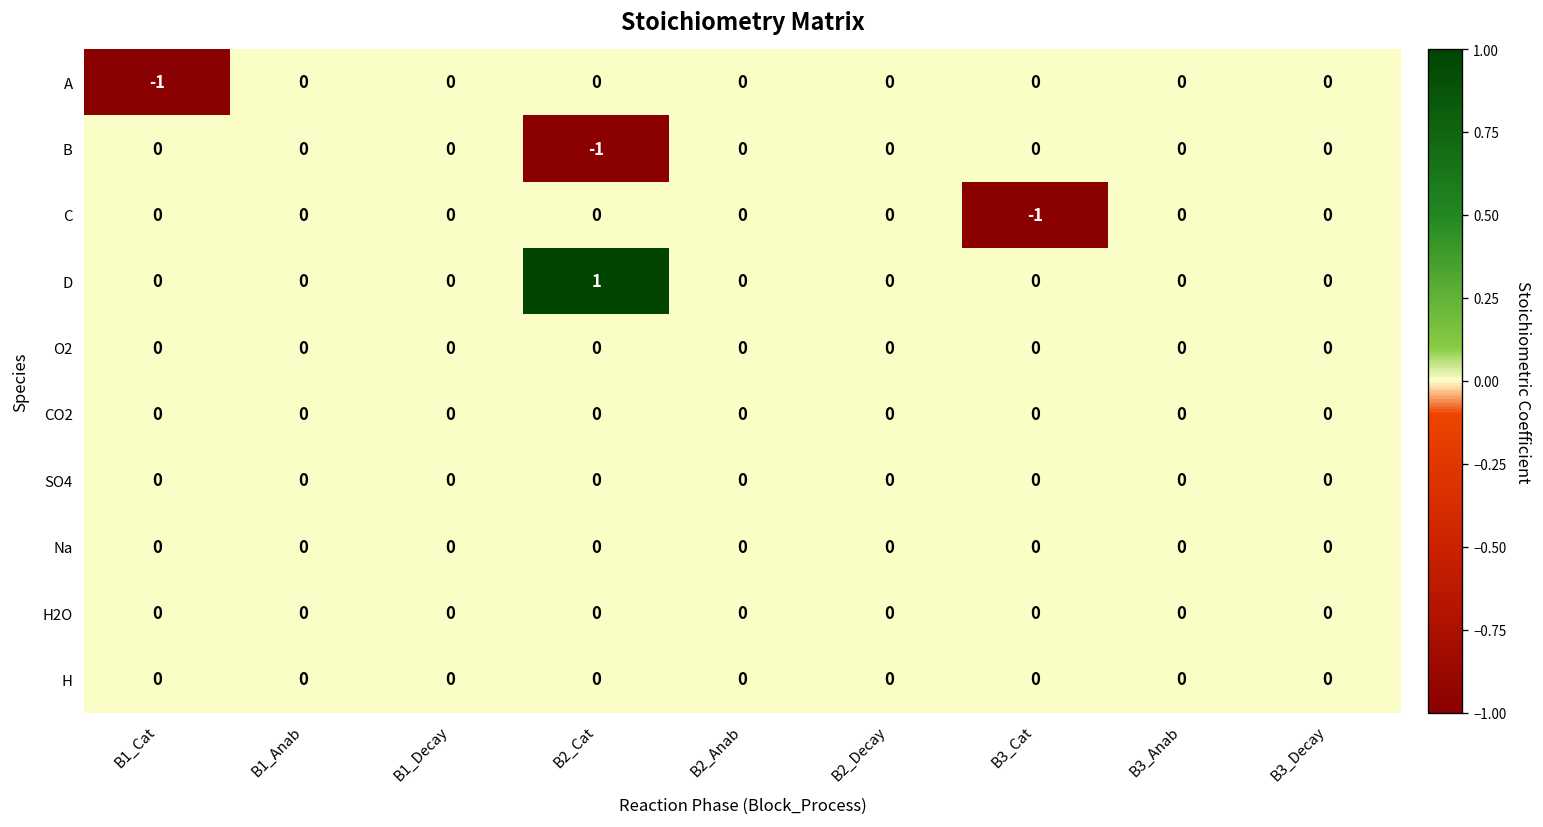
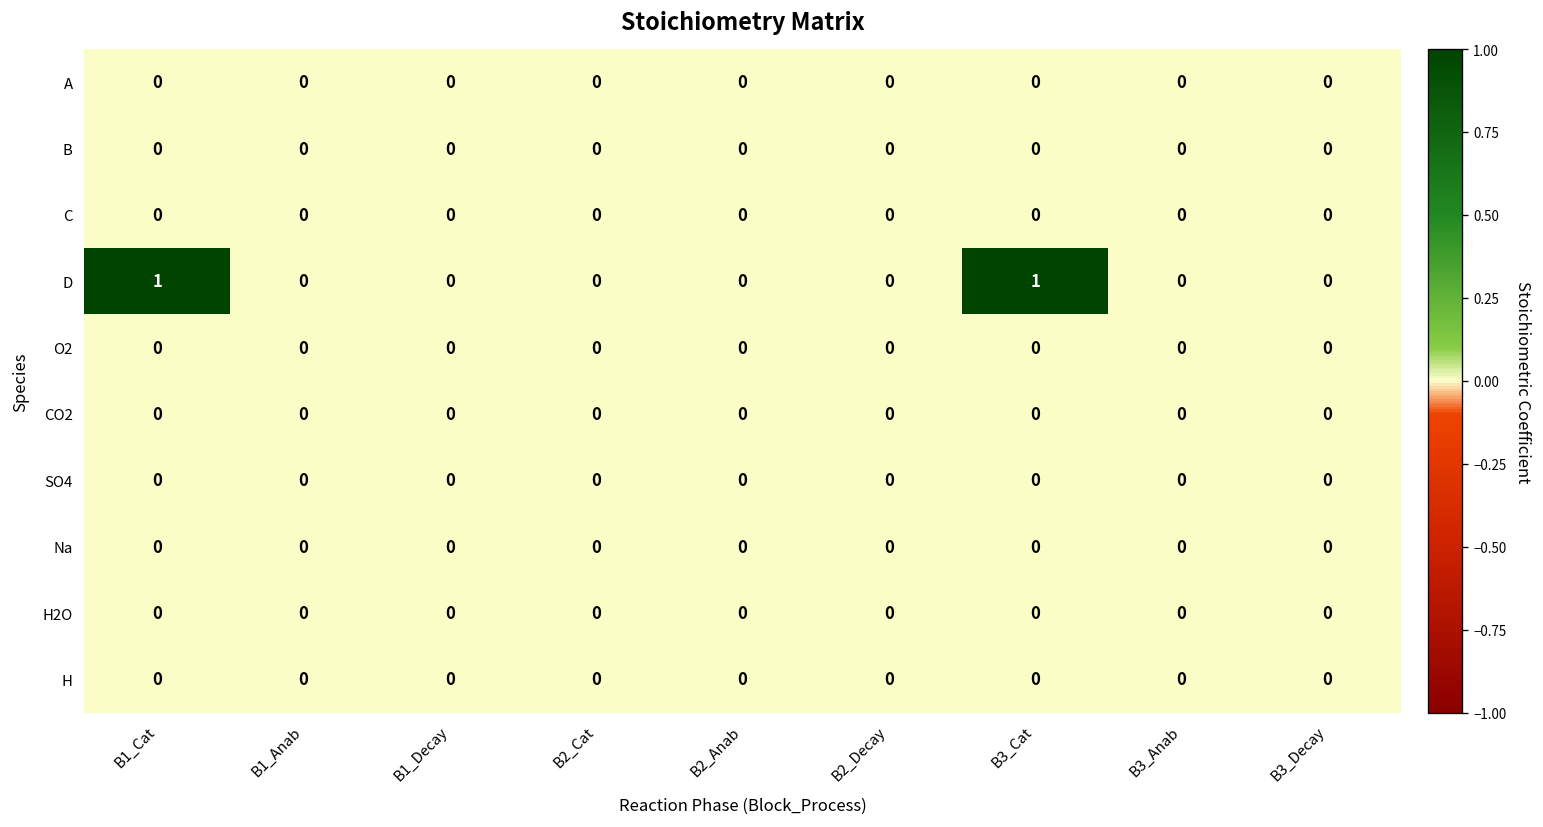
  {
    "A": {
-     "B1_Cat": -1,
+     "B1_Cat": 0,
      "B1_Anab": 0,
      "B1_Decay": 0,
      "B2_Cat": 0,
      "B2_Anab": 0,
      "B2_Decay": 0,
      "B3_Cat": 0,
      "B3_Anab": 0,
      "B3_Decay": 0
    },
    "B": {
      "B1_Cat": 0,
      "B1_Anab": 0,
      "B1_Decay": 0,
-     "B2_Cat": -1,
+     "B2_Cat": 0,
      "B2_Anab": 0,
      "B2_Decay": 0,
      "B3_Cat": 0,
      "B3_Anab": 0,
      "B3_Decay": 0
    },
    "C": {
      "B1_Cat": 0,
      "B1_Anab": 0,
      "B1_Decay": 0,
      "B2_Cat": 0,
      "B2_Anab": 0,
      "B2_Decay": 0,
-     "B3_Cat": -1,
+     "B3_Cat": 0,
      "B3_Anab": 0,
      "B3_Decay": 0
    },
    "D": {
-     "B1_Cat": 0,
+     "B1_Cat": 1,
      "B1_Anab": 0,
      "B1_Decay": 0,
-     "B2_Cat": 1,
+     "B2_Cat": 0,
      "B2_Anab": 0,
      "B2_Decay": 0,
-     "B3_Cat": 0,
+     "B3_Cat": 1,
      "B3_Anab": 0,
      "B3_Decay": 0
    },
    "O2": {
      "B1_Cat": 0,
      "B1_Anab": 0,
      "B1_Decay": 0,
      "B2_Cat": 0,
      "B2_Anab": 0,
      "B2_Decay": 0,
      "B3_Cat": 0,
      "B3_Anab": 0,
      "B3_Decay": 0
    },
    "CO2": {
      "B1_Cat": 0,
      "B1_Anab": 0,
      "B1_Decay": 0,
      "B2_Cat": 0,
      "B2_Anab": 0,
      "B2_Decay": 0,
      "B3_Cat": 0,
      "B3_Anab": 0,
      "B3_Decay": 0
    },
    "SO4": {
      "B1_Cat": 0,
      "B1_Anab": 0,
      "B1_Decay": 0,
      "B2_Cat": 0,
      "B2_Anab": 0,
      "B2_Decay": 0,
      "B3_Cat": 0,
      "B3_Anab": 0,
      "B3_Decay": 0
    },
    "Na": {
      "B1_Cat": 0,
      "B1_Anab": 0,
      "B1_Decay": 0,
      "B2_Cat": 0,
      "B2_Anab": 0,
      "B2_Decay": 0,
      "B3_Cat": 0,
      "B3_Anab": 0,
      "B3_Decay": 0
    },
    "H2O": {
      "B1_Cat": 0,
      "B1_Anab": 0,
      "B1_Decay": 0,
      "B2_Cat": 0,
      "B2_Anab": 0,
      "B2_Decay": 0,
      "B3_Cat": 0,
      "B3_Anab": 0,
      "B3_Decay": 0
    },
    "H": {
      "B1_Cat": 0,
      "B1_Anab": 0,
      "B1_Decay": 0,
      "B2_Cat": 0,
      "B2_Anab": 0,
      "B2_Decay": 0,
      "B3_Cat": 0,
      "B3_Anab": 0,
      "B3_Decay": 0
    }
  }
